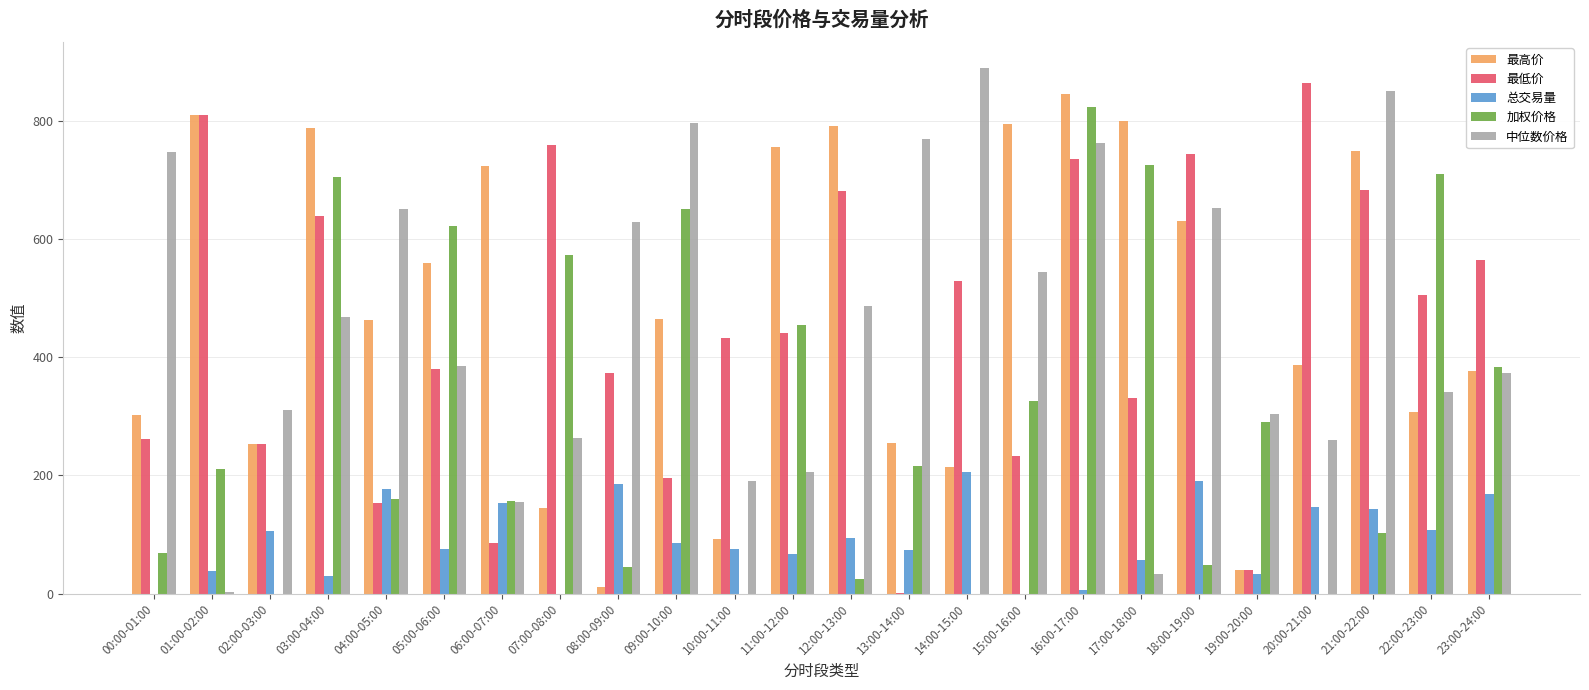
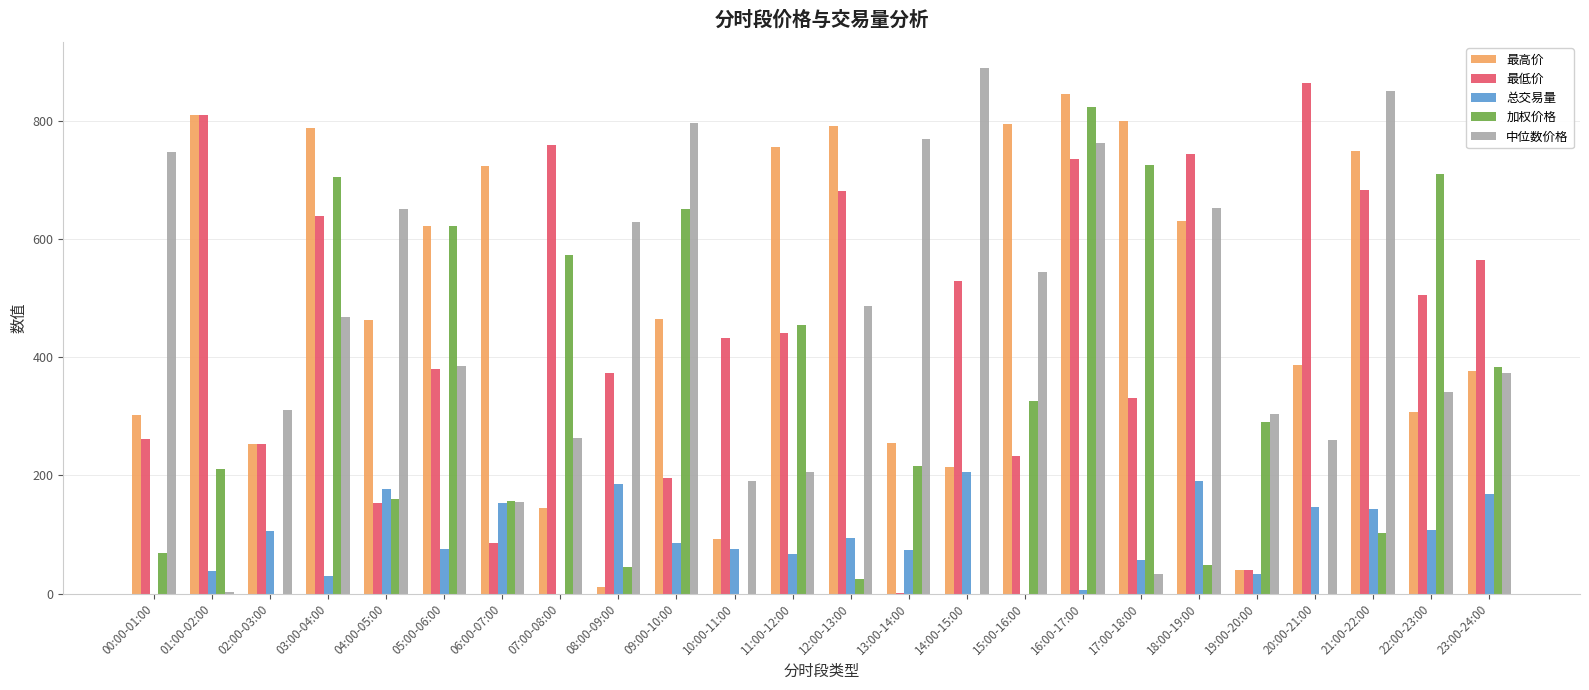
  {
    "最高价": {
      "00:00-01:00": 300,
      "01:00-02:00": 810,
      "02:00-03:00": 250,
      "03:00-04:00": 790,
      "04:00-05:00": 460,
-     "05:00-06:00": 560,
+     "05:00-06:00": 620,
      "06:00-07:00": 720,
      "07:00-08:00": 150,
      "08:00-09:00": 10,
      "09:00-10:00": 460,
      "10:00-11:00": 90,
      "11:00-12:00": 750,
      "12:00-13:00": 790,
      "13:00-14:00": 250,
      "14:00-15:00": 210,
      "15:00-16:00": 790,
      "16:00-17:00": 840,
      "17:00-18:00": 800,
      "18:00-19:00": 630,
      "19:00-20:00": 40,
      "20:00-21:00": 390,
      "21:00-22:00": 750,
      "22:00-23:00": 310,
      "23:00-24:00": 380
    },
    "最低价": {
      "00:00-01:00": 260,
      "01:00-02:00": 810,
      "02:00-03:00": 250,
      "03:00-04:00": 640,
      "04:00-05:00": 150,
      "05:00-06:00": 380,
      "06:00-07:00": 90,
      "07:00-08:00": 760,
      "08:00-09:00": 370,
      "09:00-10:00": 200,
      "10:00-11:00": 430,
      "11:00-12:00": 440,
      "12:00-13:00": 680,
      "14:00-15:00": 530,
      "15:00-16:00": 230,
      "16:00-17:00": 740,
      "17:00-18:00": 330,
      "18:00-19:00": 740,
      "19:00-20:00": 40,
      "20:00-21:00": 860,
      "21:00-22:00": 680,
      "22:00-23:00": 500,
      "23:00-24:00": 560
    },
    "总交易量": {
      "00:00-01:00": 0,
      "01:00-02:00": 40,
      "02:00-03:00": 110,
      "03:00-04:00": 30,
      "04:00-05:00": 180,
      "05:00-06:00": 80,
      "06:00-07:00": 150,
      "07:00-08:00": 0,
      "08:00-09:00": 190,
      "09:00-10:00": 80,
      "10:00-11:00": 80,
      "11:00-12:00": 70,
      "12:00-13:00": 90,
      "13:00-14:00": 70,
      "14:00-15:00": 210,
      "15:00-16:00": 0,
      "16:00-17:00": 10,
      "17:00-18:00": 60,
      "18:00-19:00": 190,
      "19:00-20:00": 30,
      "20:00-21:00": 150,
      "21:00-22:00": 140,
      "22:00-23:00": 110,
      "23:00-24:00": 170
    },
    "加权价格": {
      "00:00-01:00": 70,
      "01:00-02:00": 210,
      "02:00-03:00": 0,
      "03:00-04:00": 700,
      "04:00-05:00": 160,
      "05:00-06:00": 620,
      "06:00-07:00": 160,
      "07:00-08:00": 570,
      "08:00-09:00": 50,
      "09:00-10:00": 650,
      "10:00-11:00": 0,
      "11:00-12:00": 450,
      "12:00-13:00": 20,
      "13:00-14:00": 220,
      "14:00-15:00": 0,
      "15:00-16:00": 330,
      "16:00-17:00": 820,
      "17:00-18:00": 730,
      "18:00-19:00": 50,
      "19:00-20:00": 290,
      "20:00-21:00": 0,
      "21:00-22:00": 100,
      "22:00-23:00": 710,
      "23:00-24:00": 380
    },
    "中位数价格": {
      "00:00-01:00": 750,
      "02:00-03:00": 310,
      "03:00-04:00": 470,
      "04:00-05:00": 650,
      "05:00-06:00": 390,
      "06:00-07:00": 160,
      "07:00-08:00": 260,
      "08:00-09:00": 630,
      "09:00-10:00": 800,
      "10:00-11:00": 190,
      "11:00-12:00": 210,
      "12:00-13:00": 490,
      "13:00-14:00": 770,
      "14:00-15:00": 890,
      "15:00-16:00": 540,
      "16:00-17:00": 760,
      "17:00-18:00": 30,
      "18:00-19:00": 650,
      "19:00-20:00": 300,
      "20:00-21:00": 260,
      "21:00-22:00": 850,
      "22:00-23:00": 340,
      "23:00-24:00": 370
    }
  }
